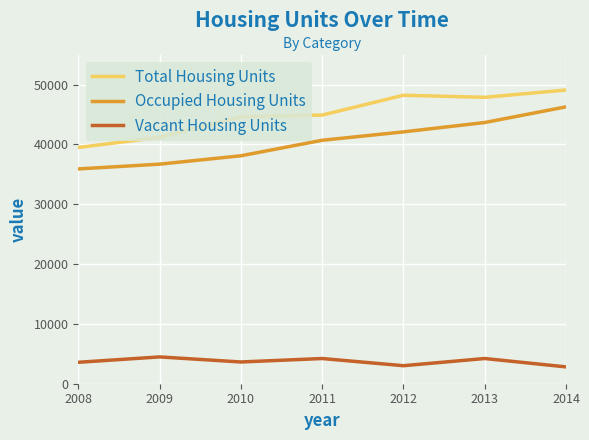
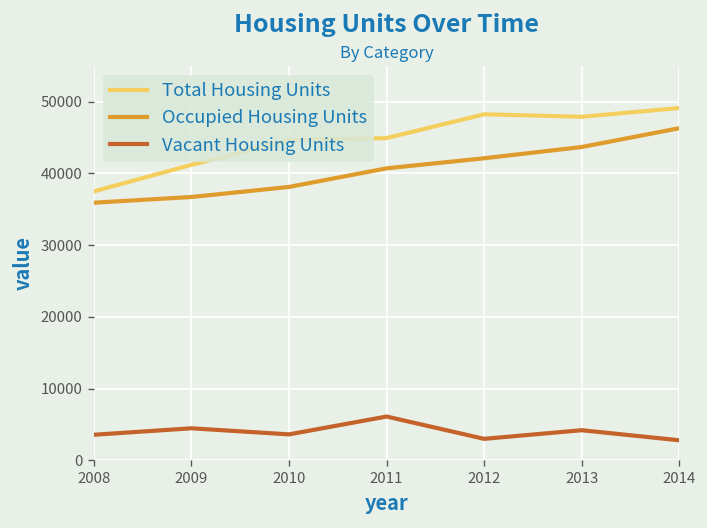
  {
    "Total Housing Units": {
-     "2008": 39000,
+     "2008": 37000,
      "2011": 45000,
      "2012": 48000,
      "2013": 48000,
      "2014": 49000
    },
    "Occupied Housing Units": {
      "2008": 36000,
      "2009": 37000,
      "2010": 38000,
      "2011": 41000,
      "2012": 42000,
      "2013": 44000,
      "2014": 46000
    },
    "Vacant Housing Units": {
      "2008": 4000,
      "2009": 4000,
      "2010": 4000,
-     "2011": 4000,
+     "2011": 6000,
      "2012": 3000,
      "2013": 4000,
      "2014": 3000
    }
  }
